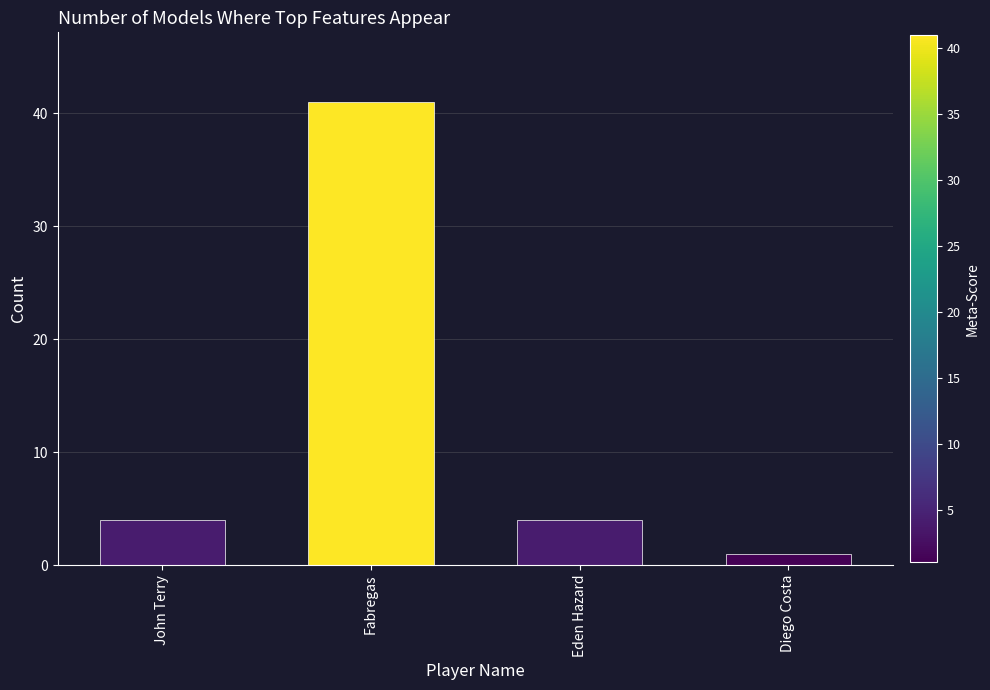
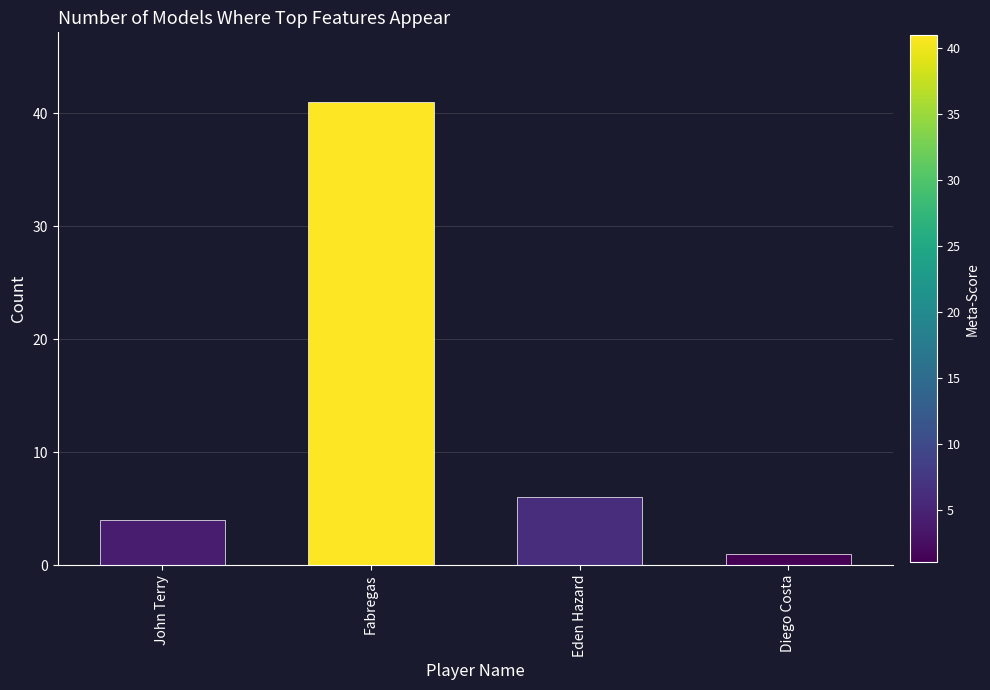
  {
    "John Terry": 4,
    "Fabregas": 41,
-   "Eden Hazard": 4,
+   "Eden Hazard": 6,
    "Diego Costa": 1
  }
